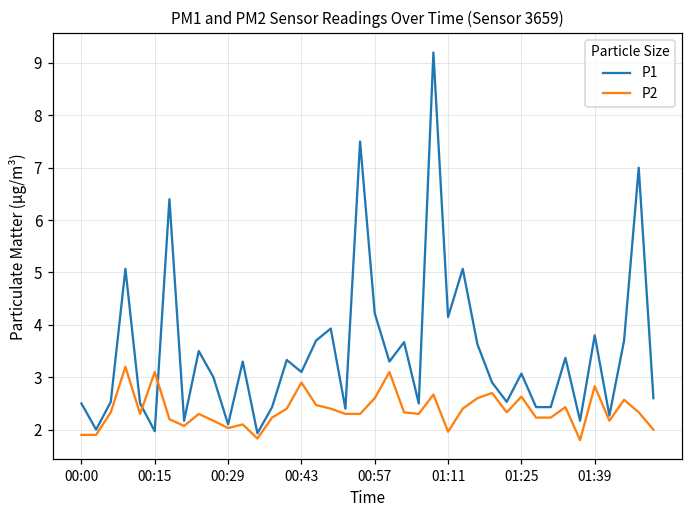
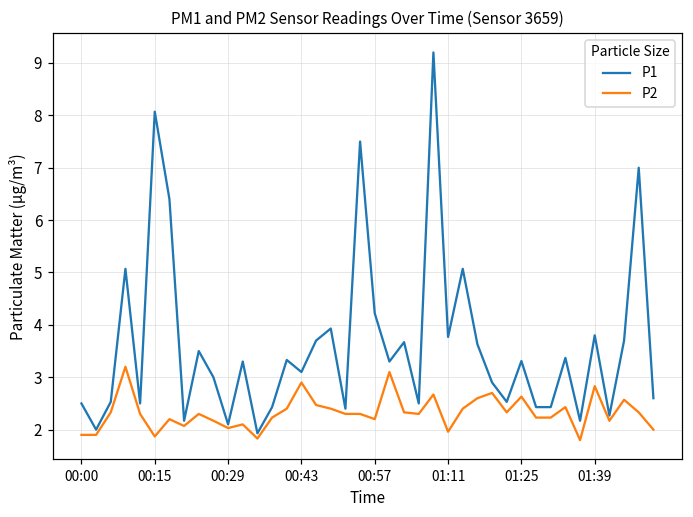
  {
    "P1": {
      "00:00": 2.5,
-     "00:15": 2.0,
+     "00:15": 8.1,
      "00:29": 2.1,
      "00:43": 3.1,
      "00:57": 4.2,
-     "01:11": 4.2,
-     "01:25": 3.1,
+     "01:11": 3.8,
+     "01:25": 3.3,
      "01:39": 3.8
    },
    "P2": {
      "00:00": 1.9,
-     "00:15": 3.1,
+     "00:15": 1.9,
      "00:29": 2.0,
      "00:43": 2.9,
-     "00:57": 2.6,
+     "00:57": 2.2,
      "01:11": 2.0,
      "01:25": 2.6,
      "01:39": 2.8
    }
  }
